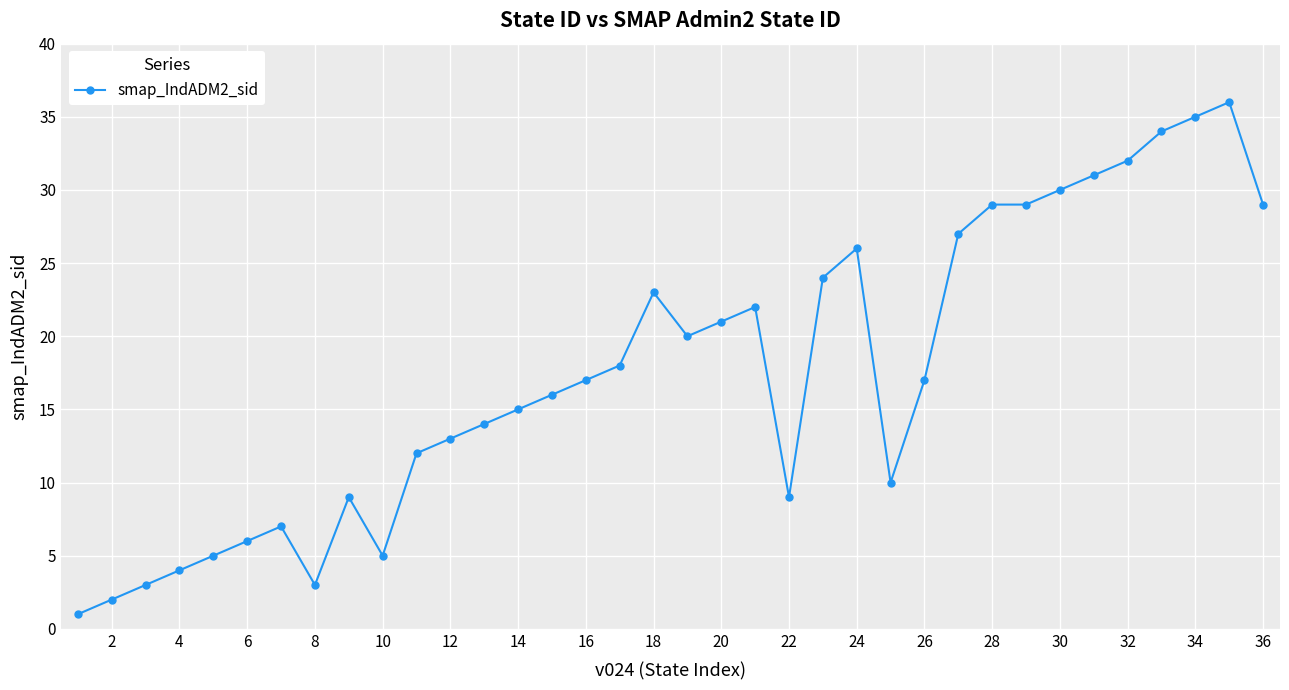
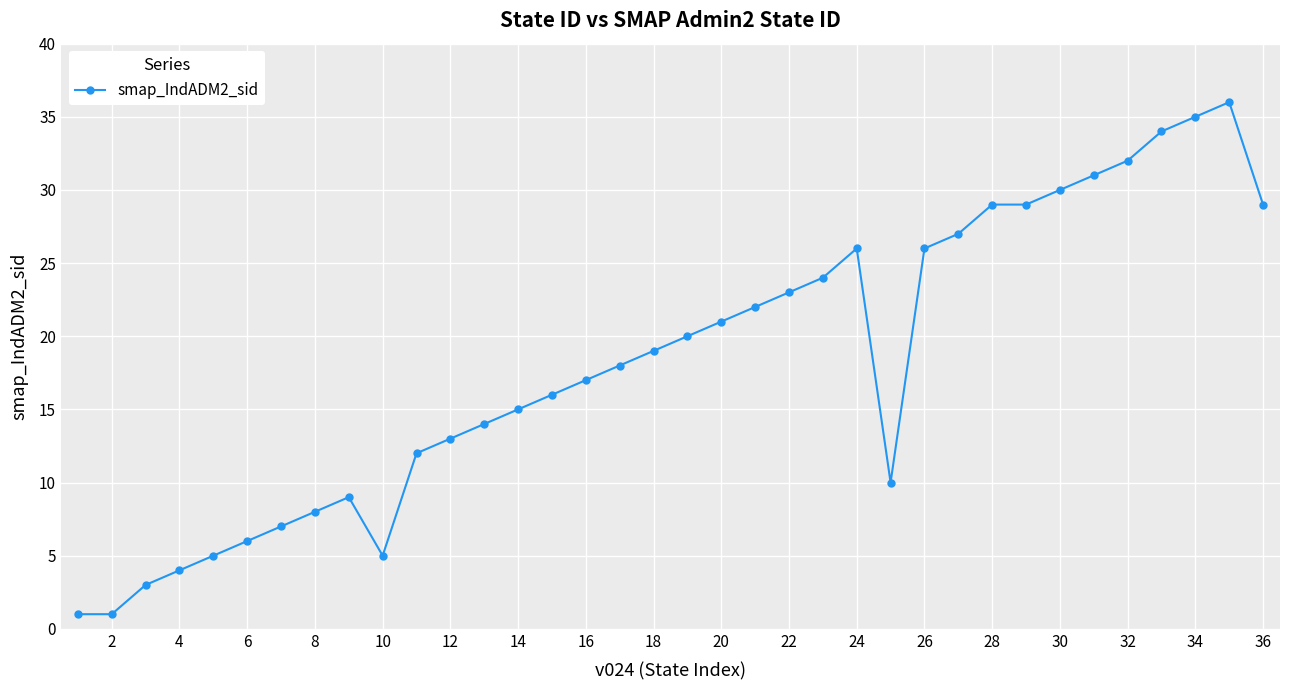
  {
-   "2": 2,
+   "2": 1,
    "4": 4,
    "6": 6,
-   "8": 3,
+   "8": 8,
    "10": 5,
    "12": 13,
    "14": 15,
    "16": 17,
-   "18": 23,
+   "18": 19,
    "20": 21,
-   "22": 9,
+   "22": 23,
    "24": 26,
-   "26": 17,
+   "26": 26,
    "28": 29,
    "30": 30,
    "32": 32,
    "34": 35,
    "36": 29
  }
